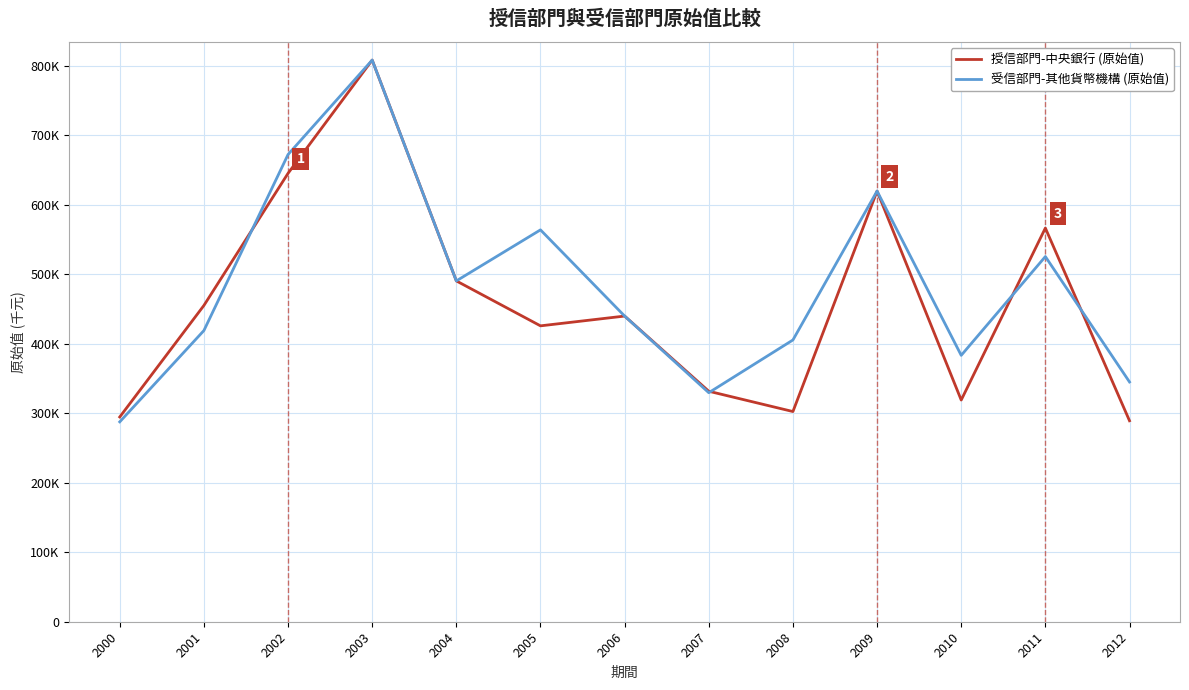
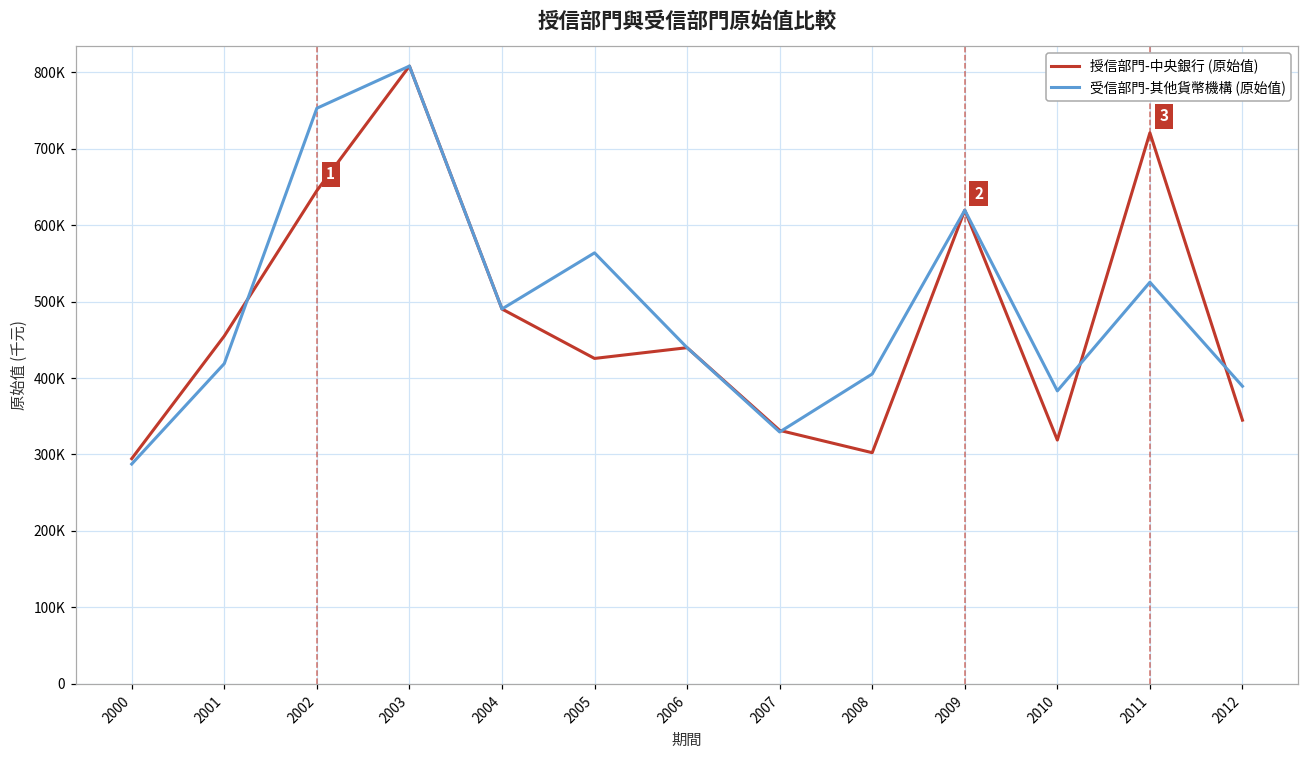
  {
    "授信部門-中央銀行 (原始值)": {
      "2000": 290000,
      "2001": 450000,
      "2002": 640000,
      "2005": 430000,
      "2008": 300000,
      "2010": 320000,
-     "2011": 570000,
-     "2012": 290000
+     "2011": 720000,
+     "2012": 340000
    },
    "受信部門-其他貨幣機構 (原始值)": {
      "2000": 290000,
      "2001": 420000,
-     "2002": 670000,
+     "2002": 750000,
      "2005": 560000,
      "2008": 410000,
      "2010": 380000,
      "2011": 530000,
-     "2012": 340000
+     "2012": 390000
    }
  }
